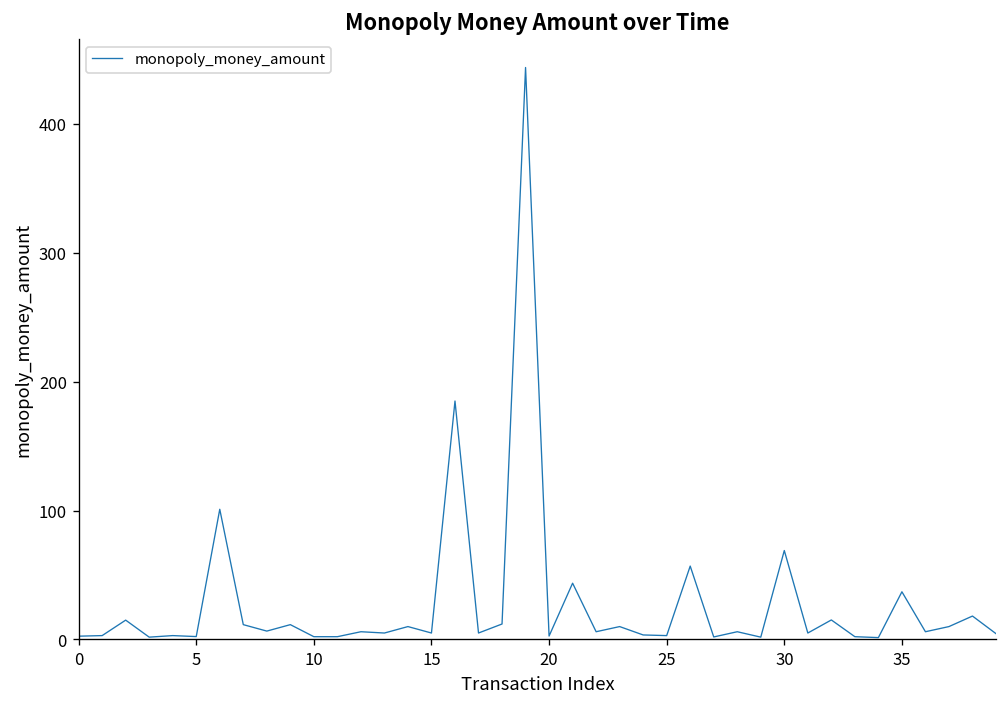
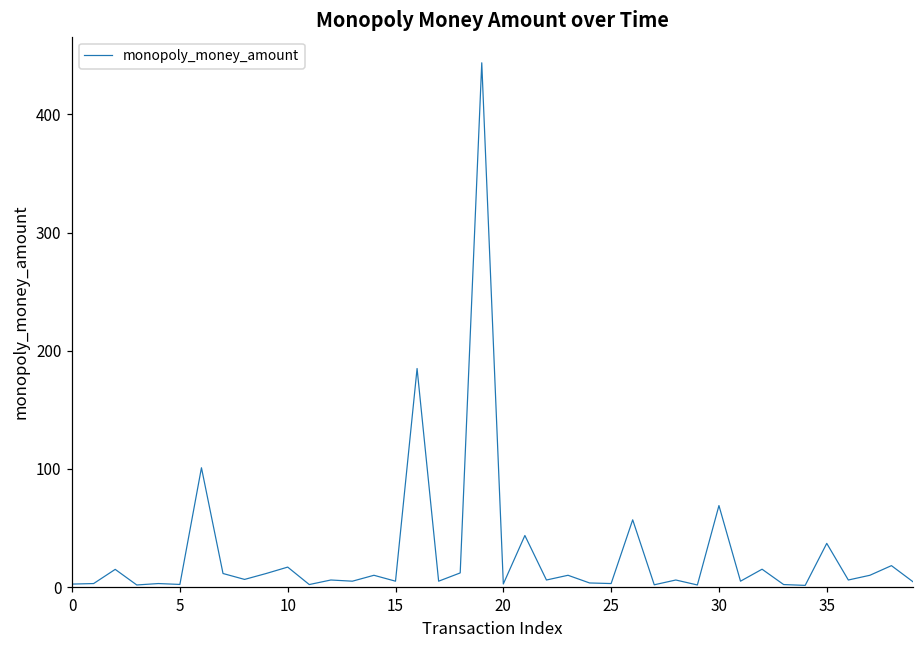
  {
    "0": 3,
    "5": 2,
-   "10": 2,
+   "10": 17,
    "15": 5,
    "20": 3,
    "25": 3,
    "30": 69,
    "35": 37
  }
